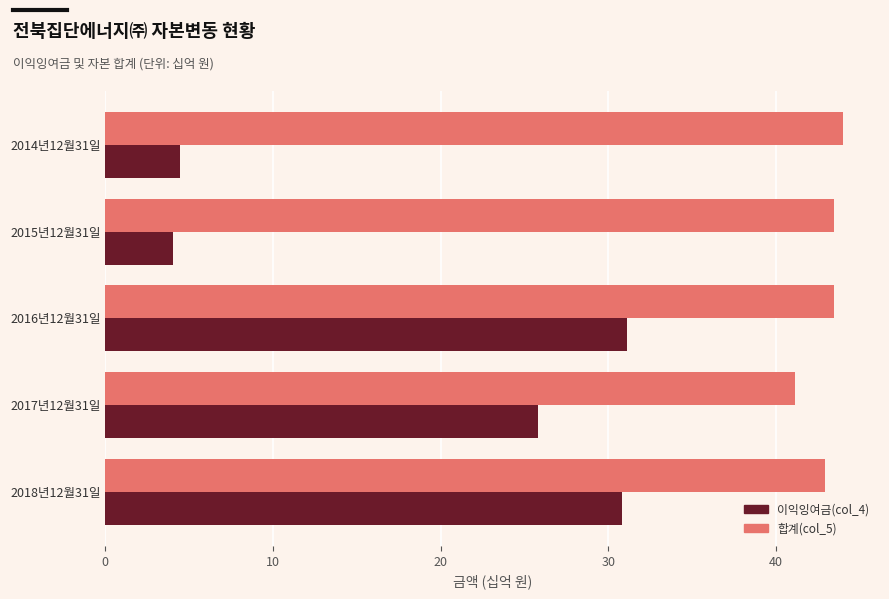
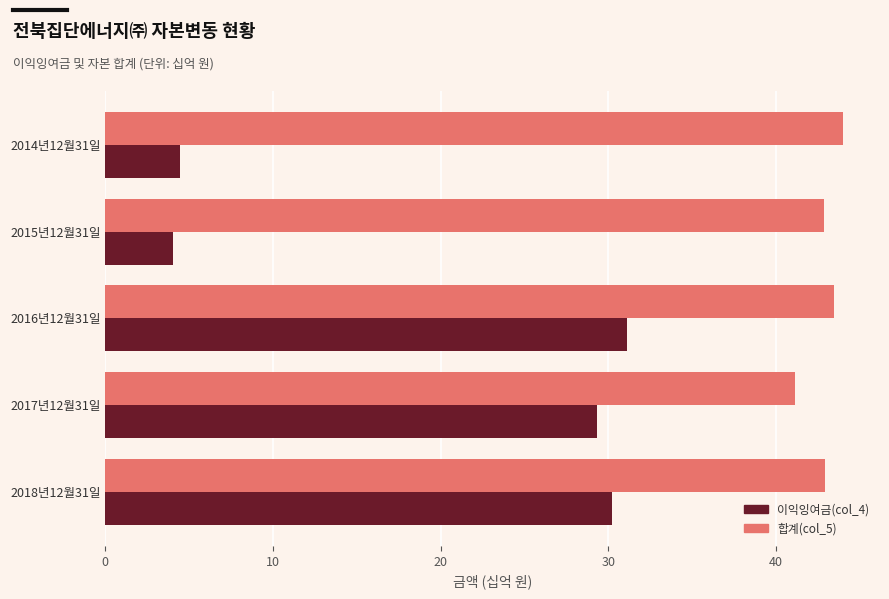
  {
    "이익잉여금(col_4)": {
      "2014년12월31일": 4.5,
      "2015년12월31일": 4.1,
      "2016년12월31일": 31.1,
-     "2017년12월31일": 25.8,
-     "2018년12월31일": 30.8
+     "2017년12월31일": 29.3,
+     "2018년12월31일": 30.2
    },
    "합계(col_5)": {
      "2014년12월31일": 44.0,
-     "2015년12월31일": 43.5,
+     "2015년12월31일": 42.8,
      "2016년12월31일": 43.5,
      "2017년12월31일": 41.1,
      "2018년12월31일": 42.9
    }
  }
